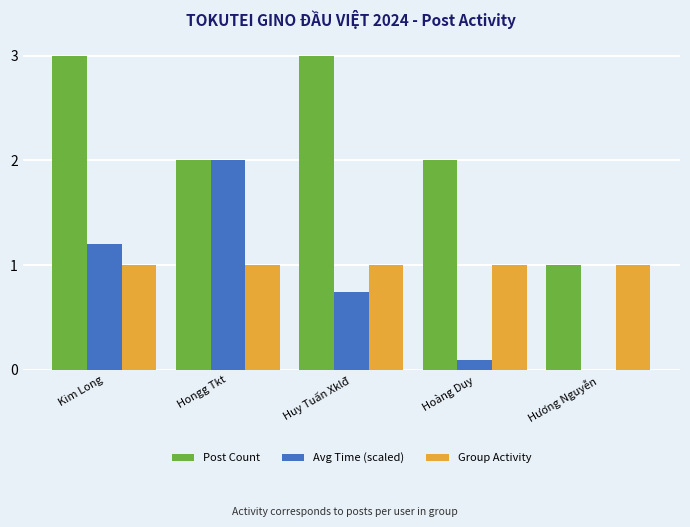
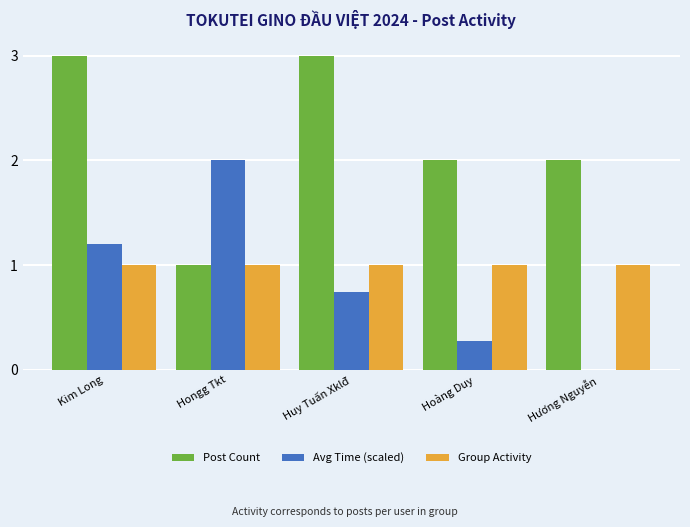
  {
    "Post Count": {
      "Kim Long": 3,
-     "Hongg Tkt": 2,
+     "Hongg Tkt": 1,
      "Huy Tuấn Xklđ": 3,
      "Hoàng Duy": 2,
-     "Hương Nguyễn": 1
+     "Hương Nguyễn": 2
    },
    "Avg Time (scaled)": {
      "Kim Long": 1.20,
      "Hongg Tkt": 2.00,
      "Huy Tuấn Xklđ": 0.74,
-     "Hoàng Duy": 0.09,
+     "Hoàng Duy": 0.28,
      "Hương Nguyễn": 0.00
    },
    "Group Activity": {
      "Kim Long": 1.00,
      "Hongg Tkt": 1.00,
      "Huy Tuấn Xklđ": 1.00,
      "Hoàng Duy": 1.00,
      "Hương Nguyễn": 1.00
    }
  }
